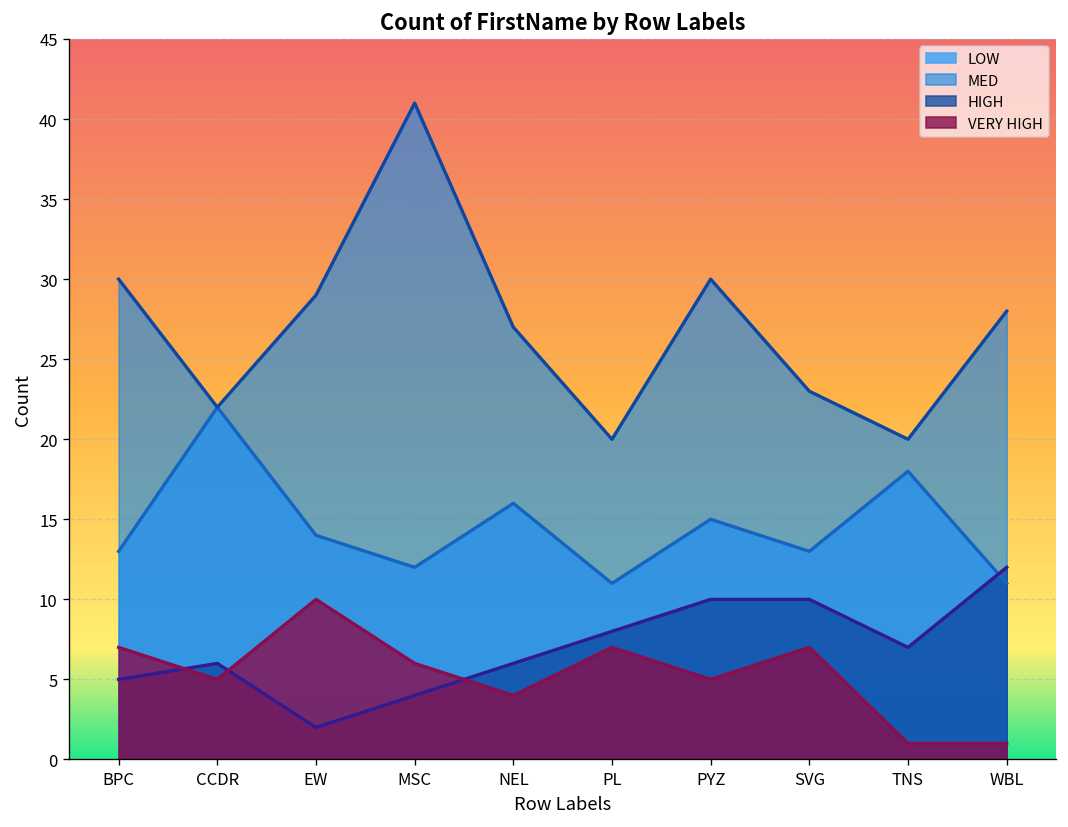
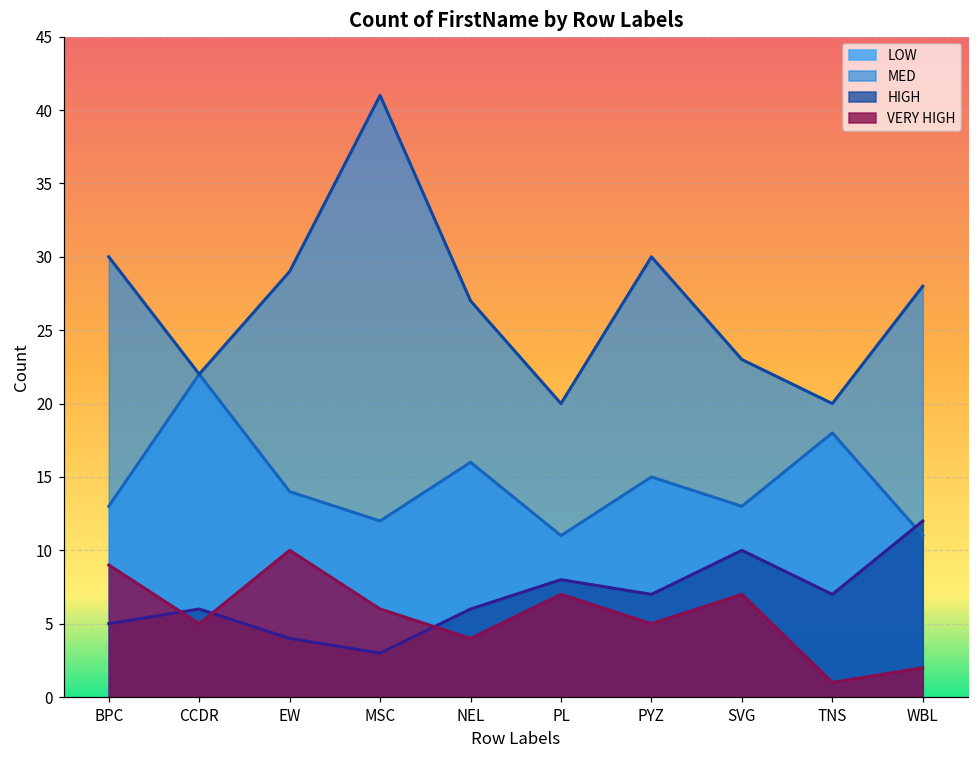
  {
    "HIGH": {
      "BPC": 5,
      "CCDR": 6,
-     "EW": 2,
-     "MSC": 4,
+     "EW": 4,
+     "MSC": 3,
      "NEL": 6,
      "PL": 8,
-     "PYZ": 10,
+     "PYZ": 7,
      "SVG": 10,
      "TNS": 7,
      "WBL": 12
    },
    "VERY HIGH": {
-     "BPC": 7,
+     "BPC": 9,
      "CCDR": 5,
      "EW": 10,
      "MSC": 6,
      "NEL": 4,
      "PL": 7,
      "PYZ": 5,
      "SVG": 7,
      "TNS": 1,
-     "WBL": 1
+     "WBL": 2
    }
  }
